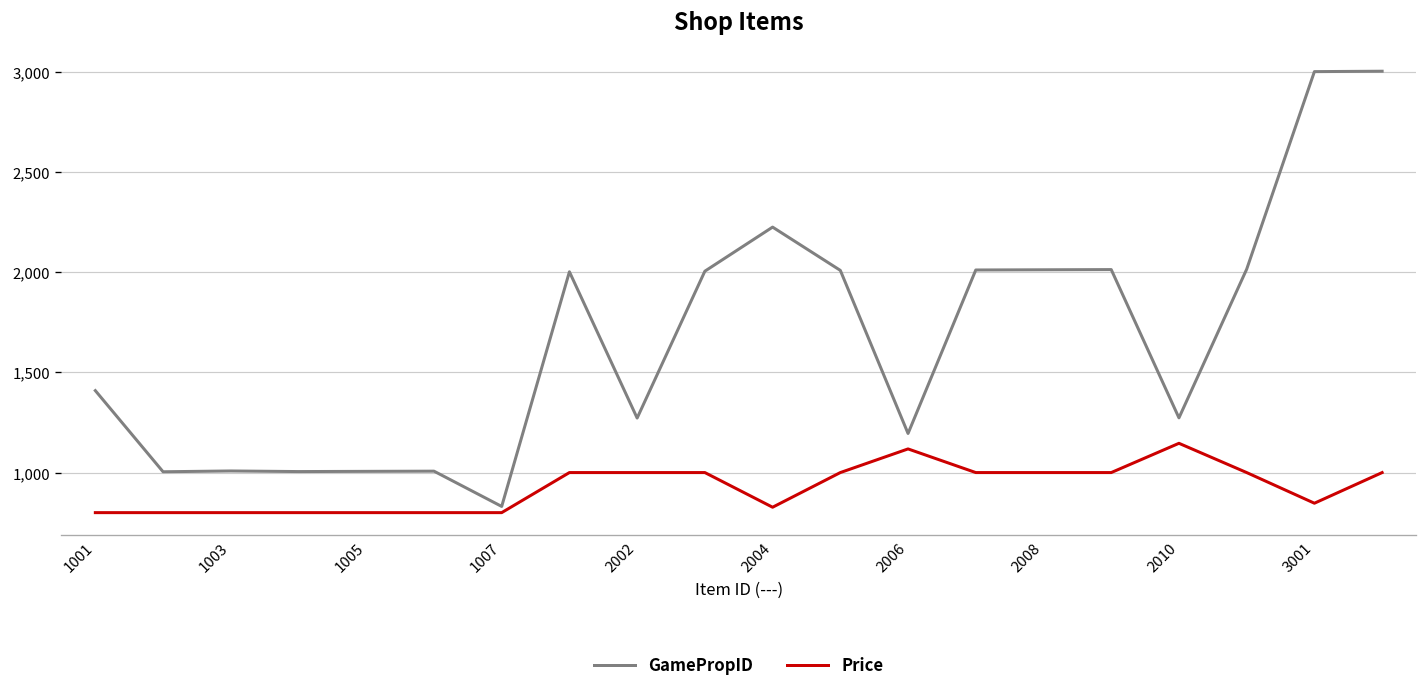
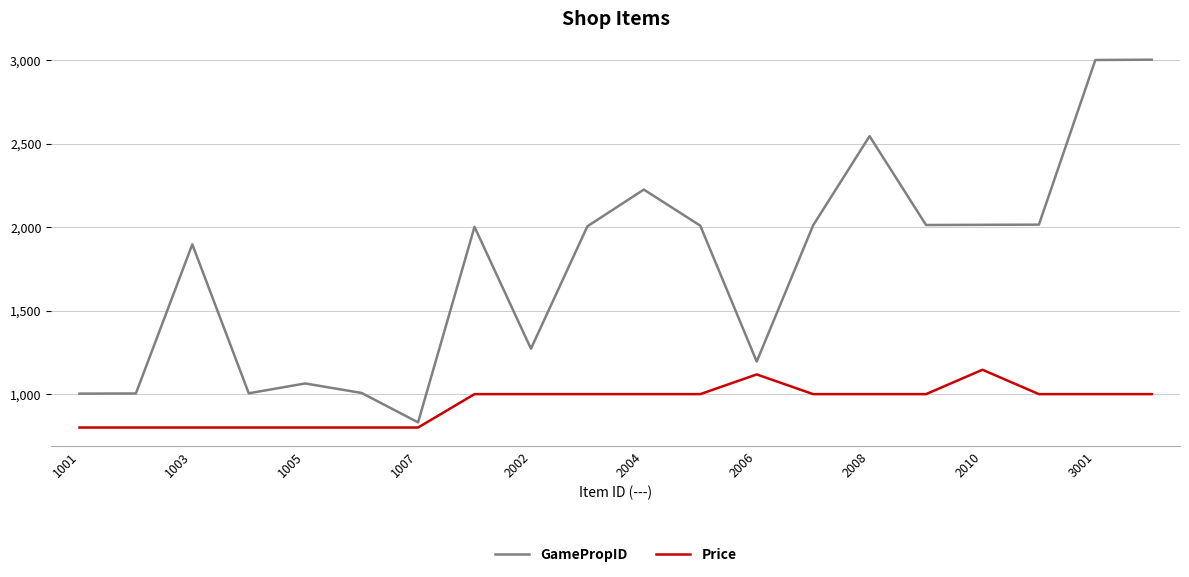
  {
    "GamePropID": {
-     "1001": "1,410",
-     "1003": "1,010",
-     "1005": "1,010",
+     "1001": "1,000",
+     "1003": "1,900",
+     "1005": "1,060",
      "1007": "830",
      "2002": "1,270",
      "2004": "2,230",
      "2006": "1,200",
-     "2008": "2,010",
-     "2010": "1,270",
+     "2008": "2,550",
+     "2010": "2,010",
      "3001": "3,000"
    },
    "Price": {
      "1001": "800",
      "1003": "800",
      "1005": "800",
      "1007": "800",
      "2002": "1,000",
-     "2004": "830",
+     "2004": "1,000",
      "2006": "1,120",
      "2008": "1,000",
      "2010": "1,150",
-     "3001": "850"
+     "3001": "1,000"
    }
  }
